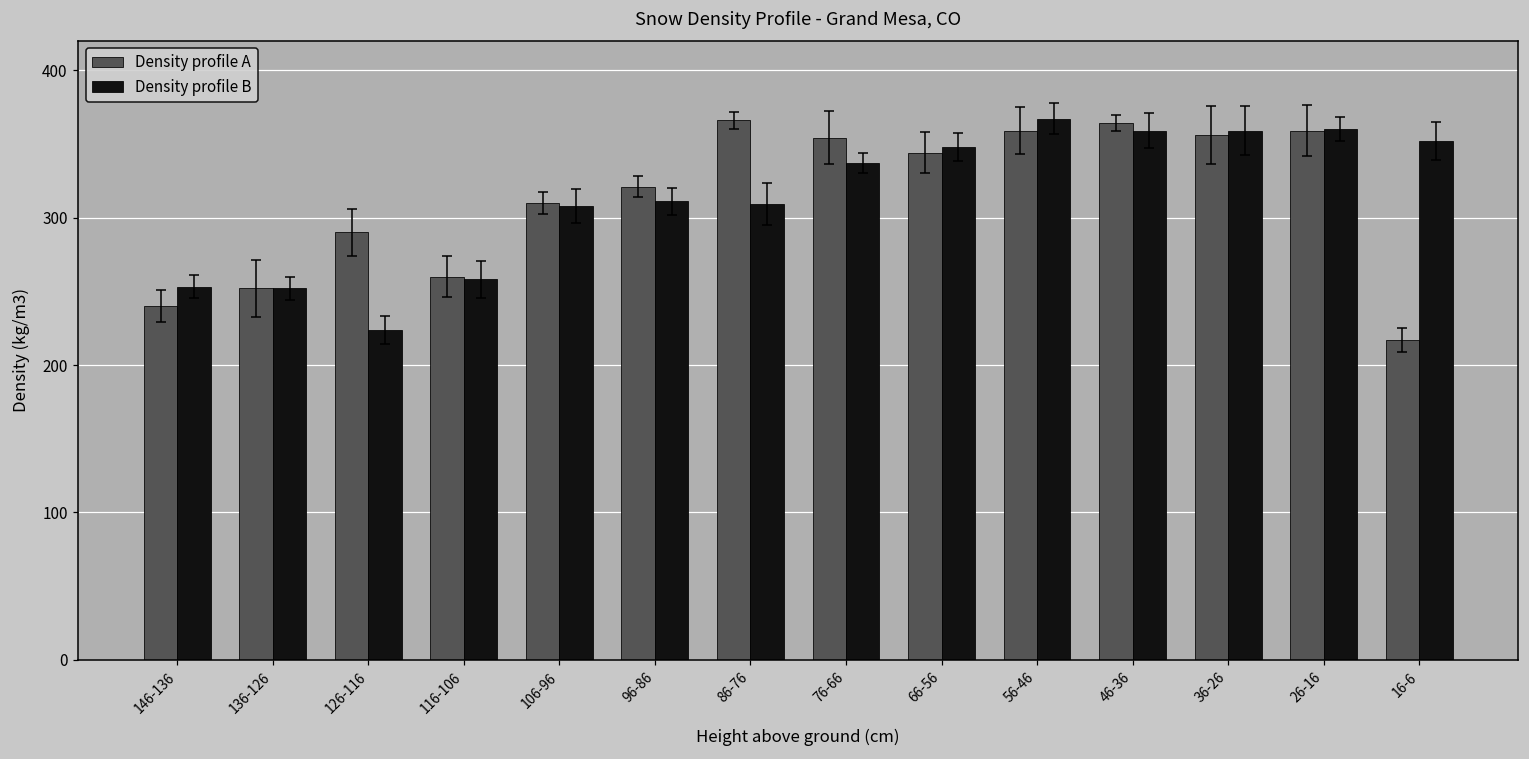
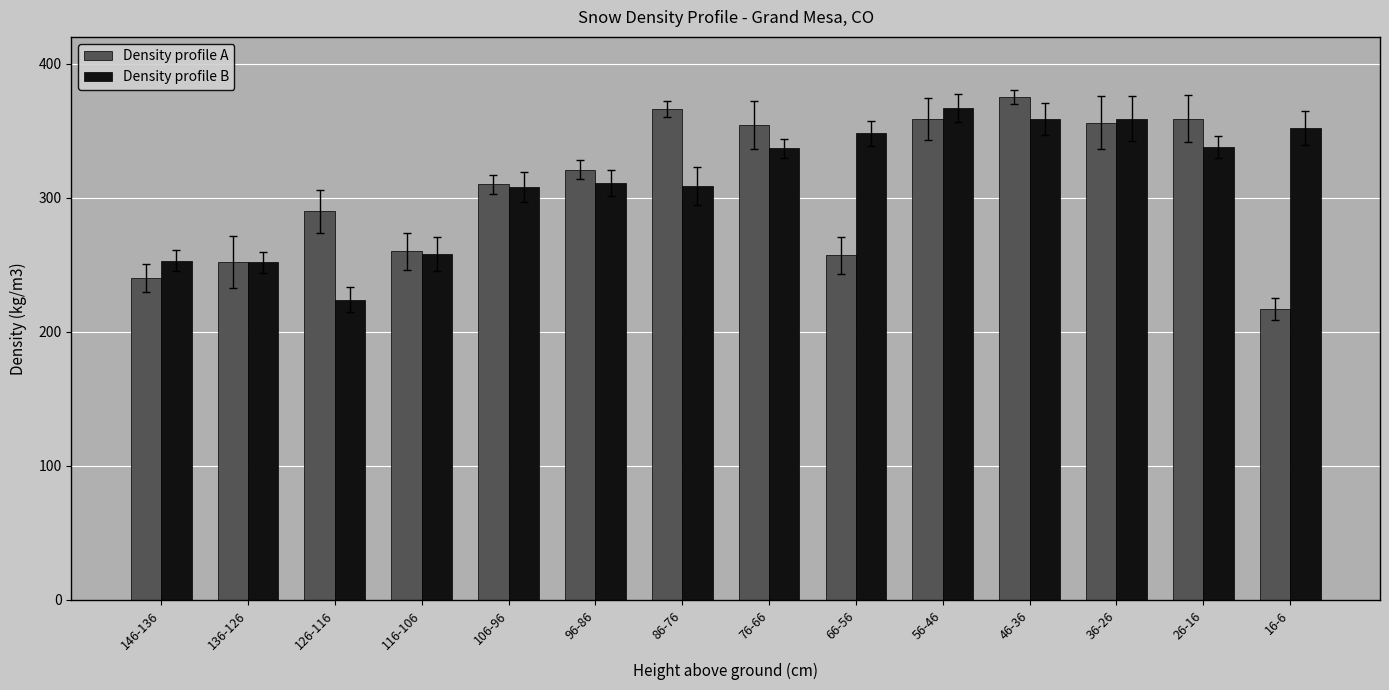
  {
    "Density profile A": {
      "146-136": 240,
      "136-126": 252,
      "126-116": 290,
      "116-106": 260,
      "106-96": 310,
      "96-86": 321,
      "86-76": 366,
      "76-66": 354,
-     "66-56": 344,
+     "66-56": 257,
      "56-46": 359,
-     "46-36": 364,
+     "46-36": 375,
      "36-26": 356,
      "26-16": 359,
      "16-6": 217
    },
    "Density profile B": {
      "146-136": 253,
      "136-126": 252,
      "126-116": 224,
      "116-106": 258,
      "106-96": 308,
      "96-86": 311,
      "86-76": 309,
      "76-66": 337,
      "66-56": 348,
      "56-46": 367,
      "46-36": 359,
      "36-26": 359,
-     "26-16": 360,
+     "26-16": 338,
      "16-6": 352
    }
  }
